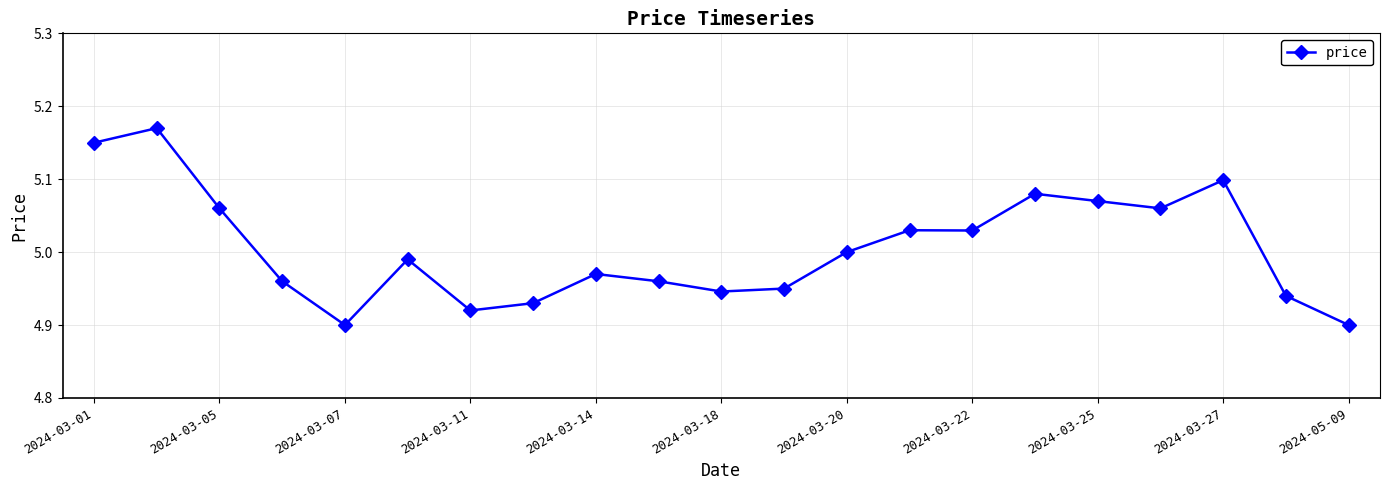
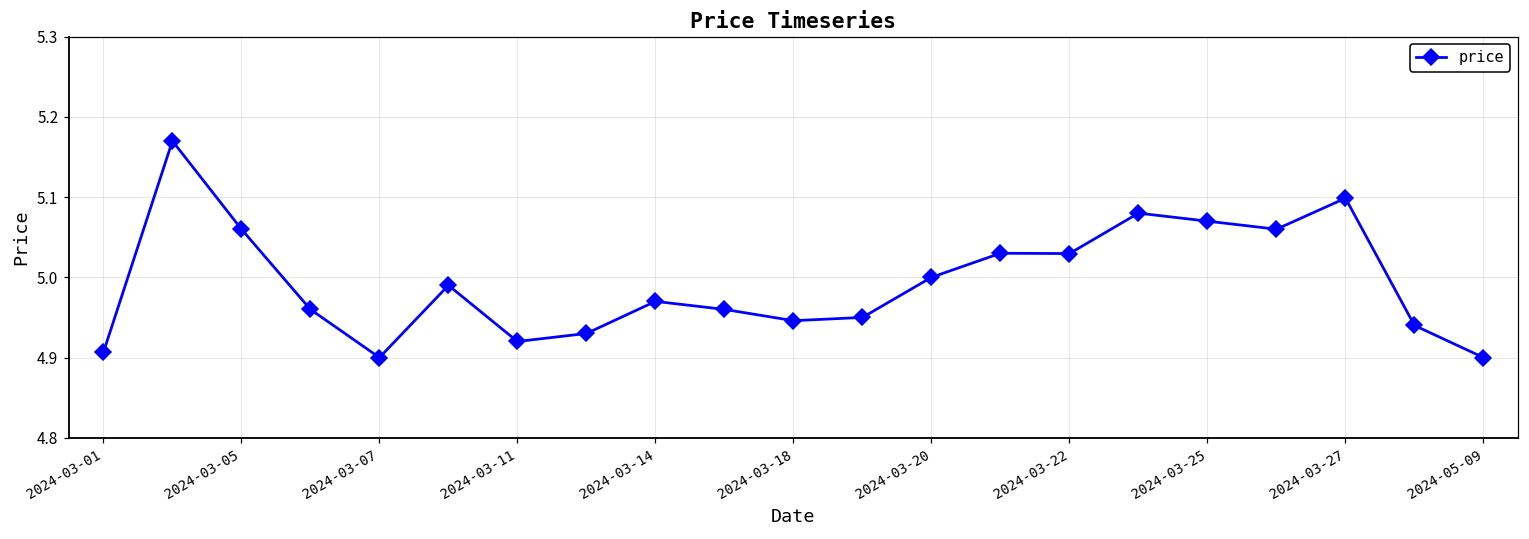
  {
-   "2024-03-01": 5.15,
+   "2024-03-01": 4.91,
    "2024-03-05": 5.06,
    "2024-03-07": 4.90,
    "2024-03-11": 4.92,
    "2024-03-14": 4.97,
    "2024-03-18": 4.95,
    "2024-03-20": 5.00,
    "2024-03-22": 5.03,
    "2024-03-27": 5.10,
    "2024-05-09": 4.90
  }
